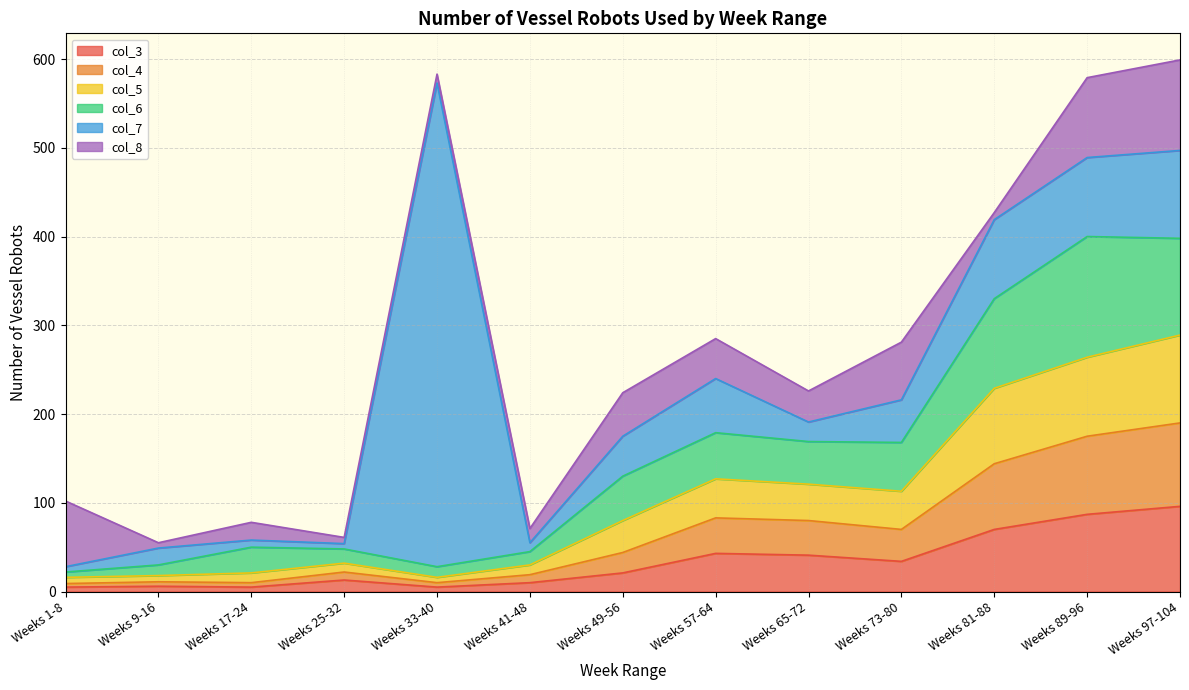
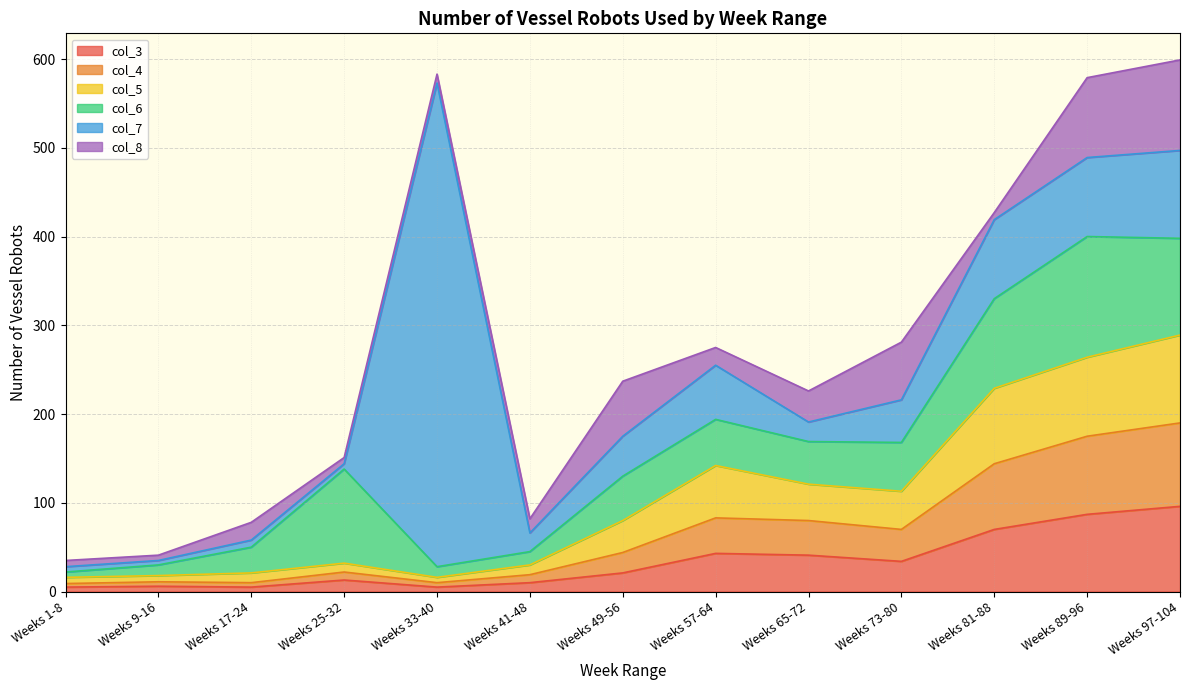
  {
    "col_5": {
      "Weeks 1-8": 10,
      "Weeks 9-16": 10,
      "Weeks 17-24": 10,
      "Weeks 25-32": 10,
      "Weeks 33-40": 10,
      "Weeks 41-48": 10,
      "Weeks 49-56": 40,
-     "Weeks 57-64": 40,
+     "Weeks 57-64": 60,
      "Weeks 65-72": 40,
      "Weeks 73-80": 40,
      "Weeks 81-88": 90,
      "Weeks 89-96": 90,
      "Weeks 97-104": 100
    },
    "col_6": {
      "Weeks 1-8": 10,
      "Weeks 9-16": 10,
      "Weeks 17-24": 30,
-     "Weeks 25-32": 20,
+     "Weeks 25-32": 110,
      "Weeks 33-40": 10,
      "Weeks 41-48": 20,
      "Weeks 49-56": 50,
      "Weeks 57-64": 50,
      "Weeks 65-72": 50,
      "Weeks 73-80": 60,
      "Weeks 81-88": 100,
      "Weeks 89-96": 140,
      "Weeks 97-104": 110
    },
    "col_7": {
      "Weeks 1-8": 10,
-     "Weeks 9-16": 20,
+     "Weeks 9-16": 10,
      "Weeks 17-24": 10,
      "Weeks 25-32": 10,
      "Weeks 33-40": 550,
-     "Weeks 41-48": 10,
+     "Weeks 41-48": 20,
      "Weeks 49-56": 50,
      "Weeks 57-64": 60,
      "Weeks 65-72": 20,
      "Weeks 73-80": 50,
      "Weeks 81-88": 90,
      "Weeks 89-96": 90,
      "Weeks 97-104": 100
    },
    "col_8": {
-     "Weeks 1-8": 70,
+     "Weeks 1-8": 10,
      "Weeks 9-16": 10,
      "Weeks 17-24": 20,
      "Weeks 25-32": 10,
      "Weeks 33-40": 10,
      "Weeks 41-48": 20,
-     "Weeks 49-56": 50,
-     "Weeks 57-64": 50,
+     "Weeks 49-56": 60,
+     "Weeks 57-64": 20,
      "Weeks 65-72": 40,
      "Weeks 73-80": 70,
      "Weeks 81-88": 10,
      "Weeks 89-96": 90,
      "Weeks 97-104": 100
    }
  }
